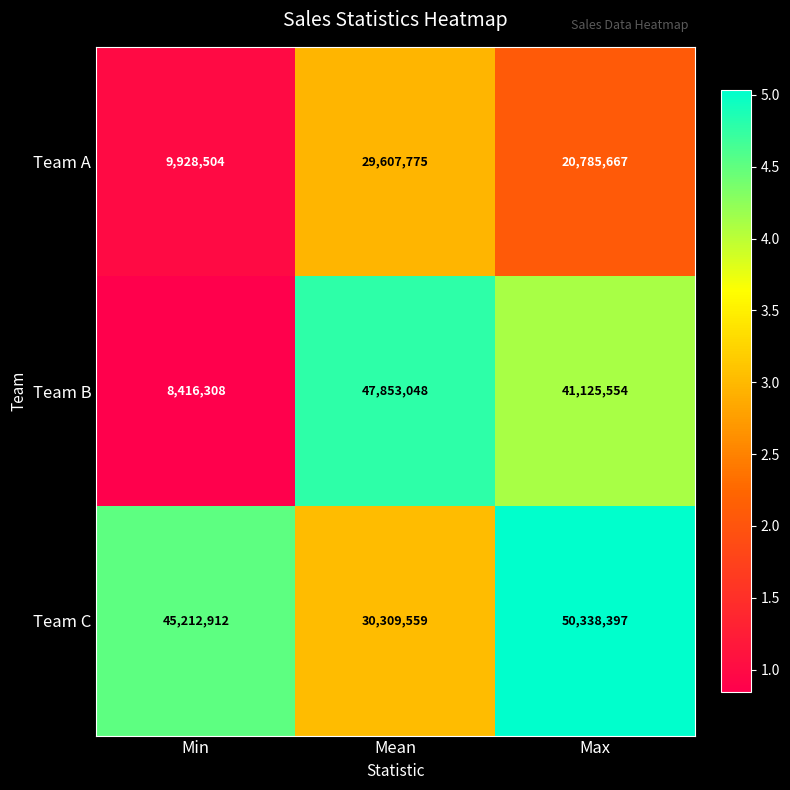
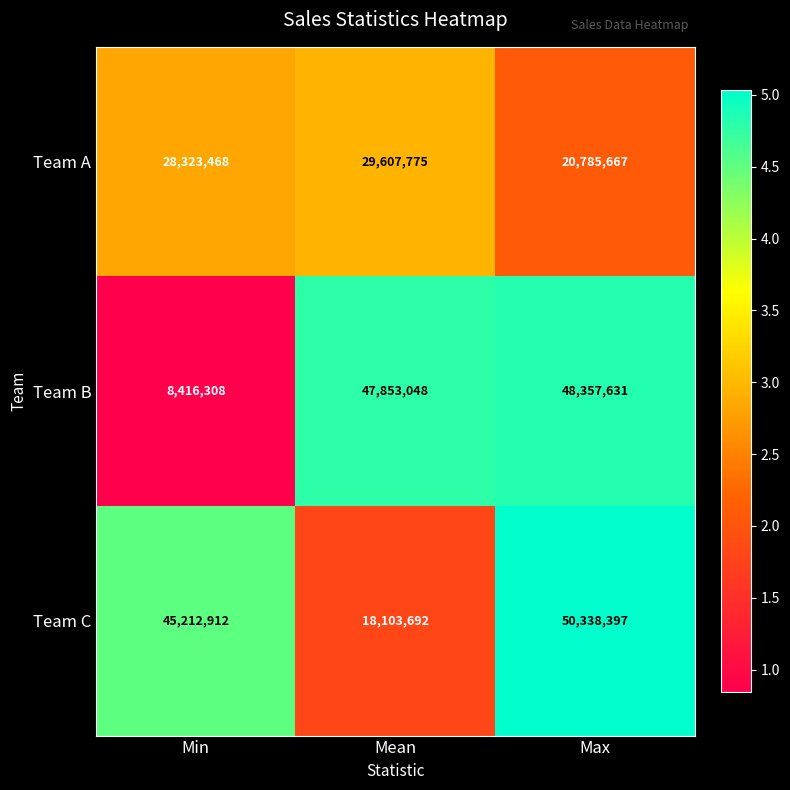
  {
    "Team A": {
-     "Min": "9,928,504",
+     "Min": "28,323,468",
      "Mean": "29,607,775",
      "Max": "20,785,667"
    },
    "Team B": {
      "Min": "8,416,308",
      "Mean": "47,853,048",
-     "Max": "41,125,554"
+     "Max": "48,357,631"
    },
    "Team C": {
      "Min": "45,212,912",
-     "Mean": "30,309,559",
+     "Mean": "18,103,692",
      "Max": "50,338,397"
    }
  }
